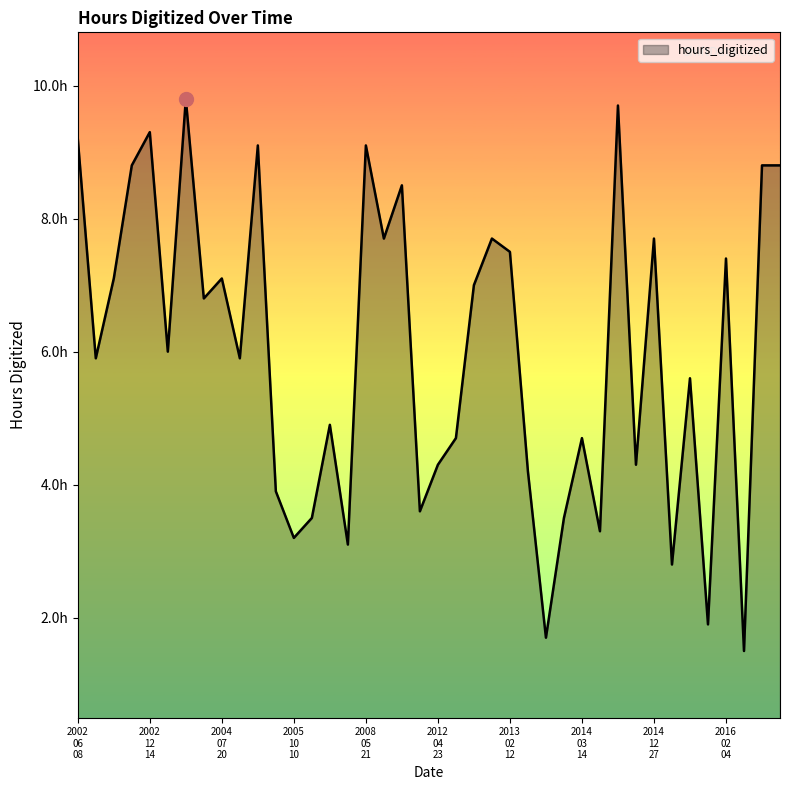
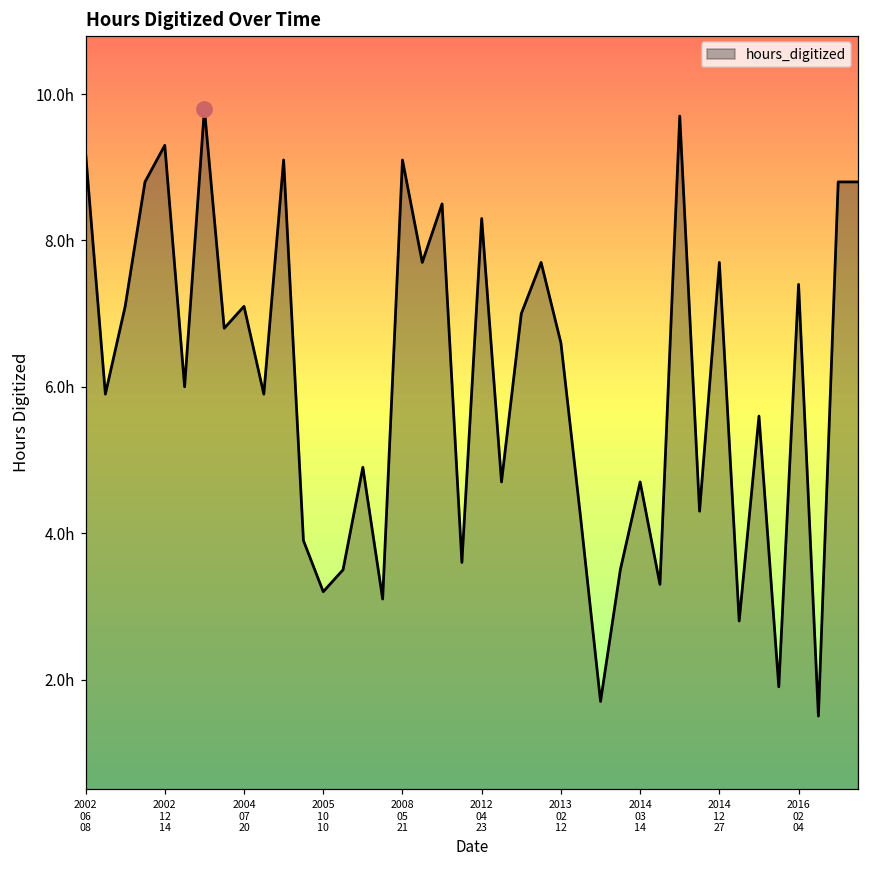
  {
    "hours_digitized": {
      "2002 06 08": "9.2h",
      "2002 12 14": "9.3h",
      "2004 07 20": "7.1h",
      "2005 10 10": "3.2h",
      "2008 05 21": "9.1h",
-     "2012 04 23": "4.3h",
-     "2013 02 12": "7.5h",
+     "2012 04 23": "8.3h",
+     "2013 02 12": "6.6h",
      "2014 03 14": "4.7h",
      "2014 12 27": "7.7h",
      "2016 02 04": "7.4h"
    }
  }
